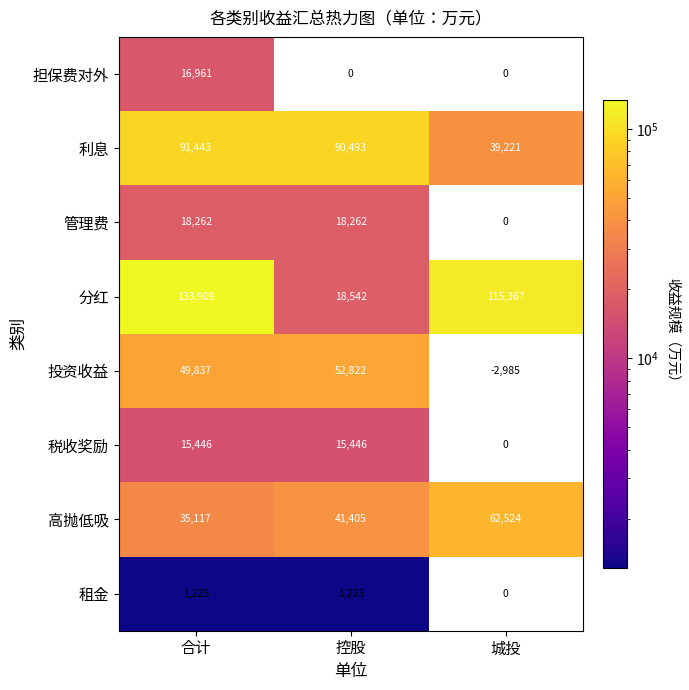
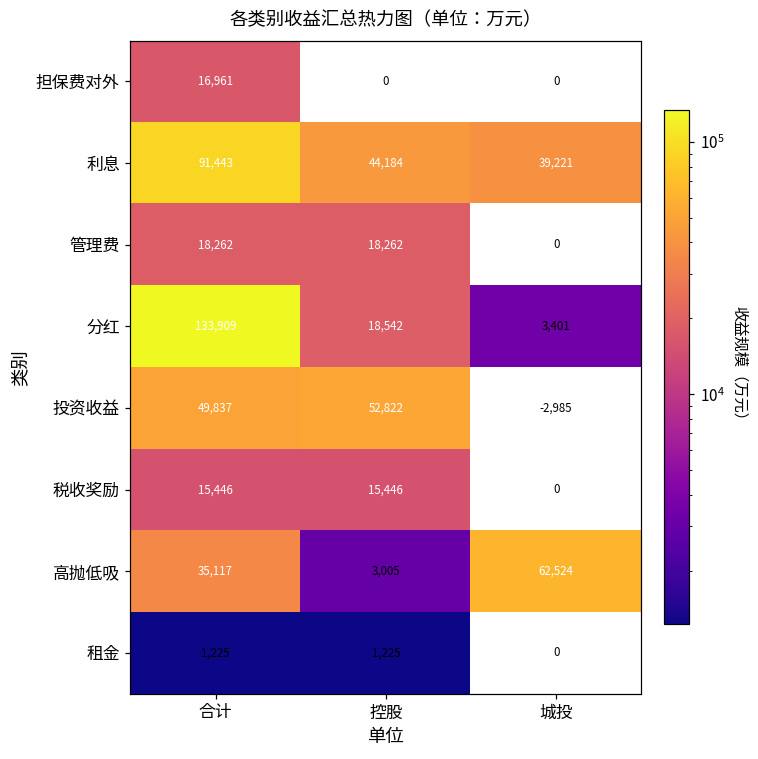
  {
    "担保费对外": {
      "合计": "16,961"
    },
    "利息": {
      "合计": "91,443",
-     "控股": "90,493",
+     "控股": "44,184",
      "城投": "39,221"
    },
    "管理费": {
      "合计": "18,262",
      "控股": "18,262"
    },
    "分红": {
      "合计": "133,909",
      "控股": "18,542",
-     "城投": "115,367"
+     "城投": "3,401"
    },
    "投资收益": {
      "合计": "49,837",
      "控股": "52,822"
    },
    "税收奖励": {
      "合计": "15,446",
      "控股": "15,446"
    },
    "高抛低吸": {
      "合计": "35,117",
-     "控股": "41,405",
+     "控股": "3,005",
      "城投": "62,524"
    },
    "租金": {
      "合计": "1,225",
      "控股": "1,225"
    }
  }
